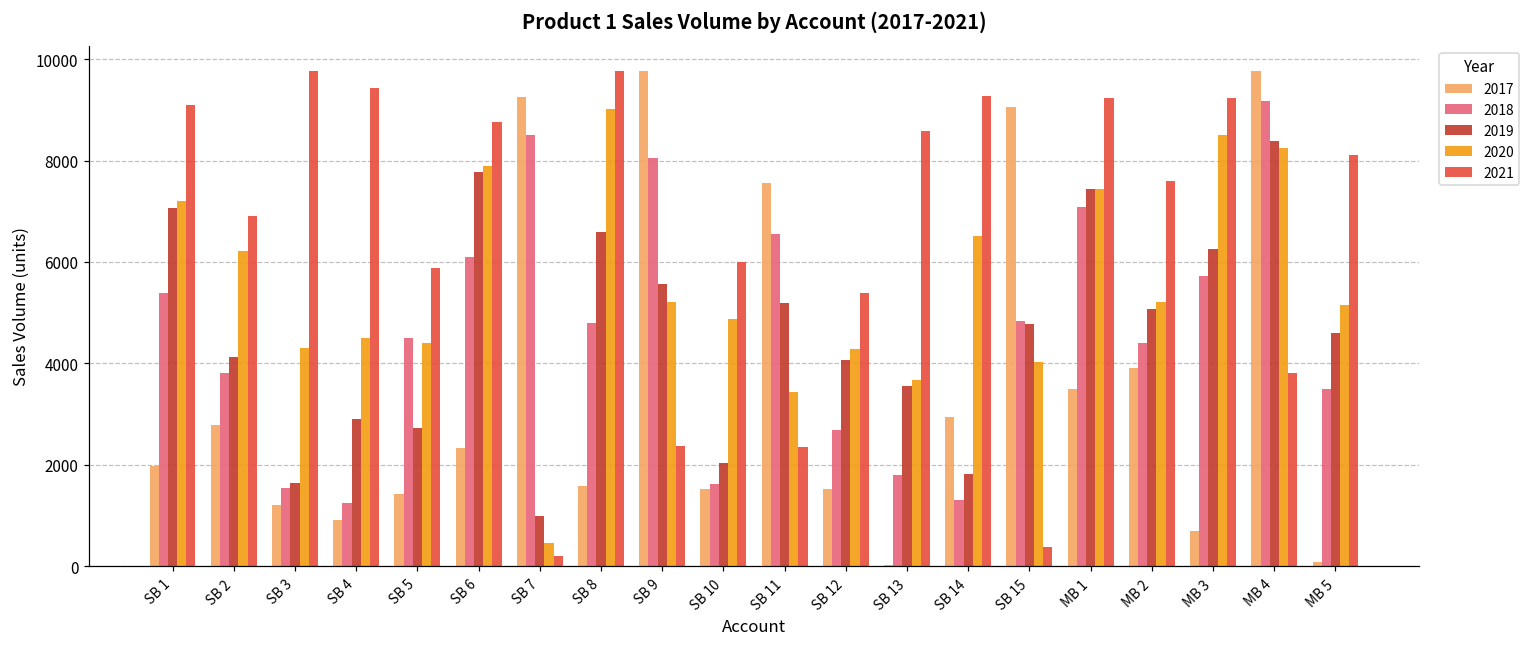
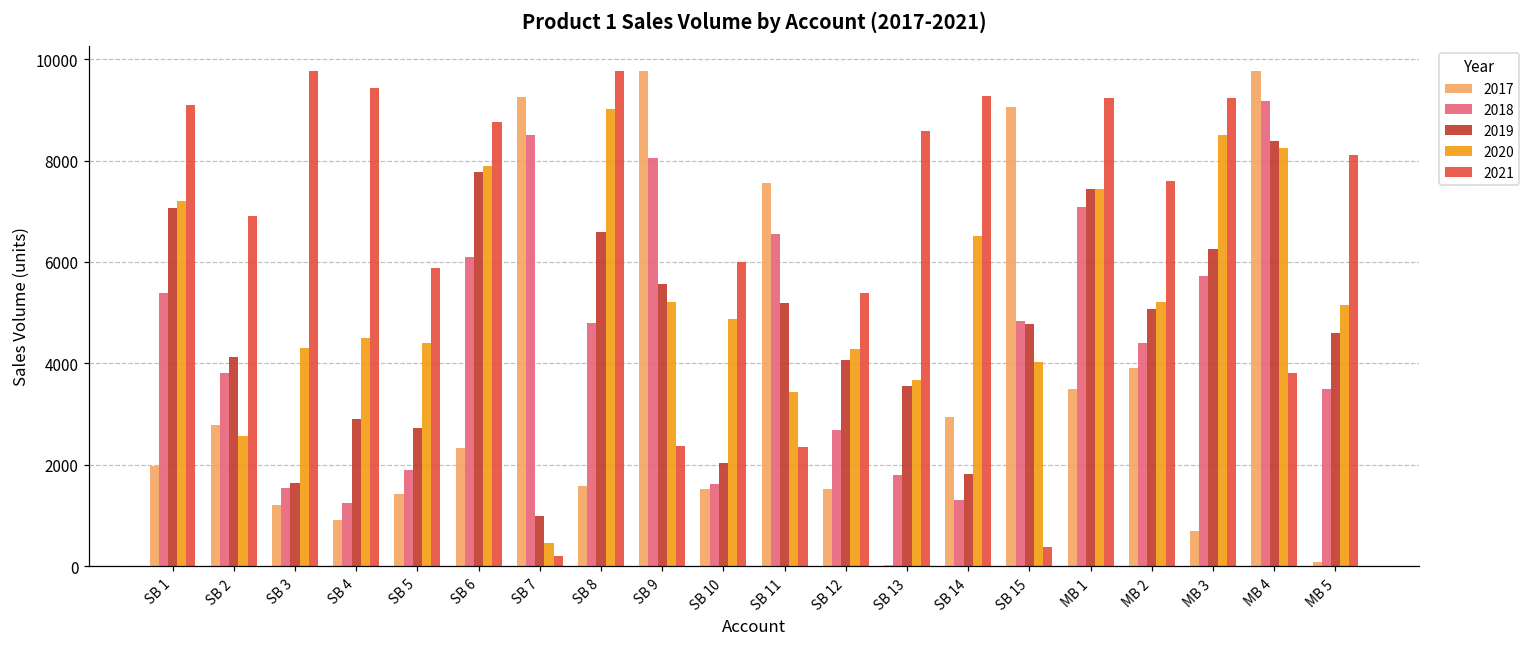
  {
    "2017": {
      "SB 1": 2000,
      "SB 2": 2800,
      "SB 3": 1200,
      "SB 4": 900,
      "SB 5": 1400,
      "SB 6": 2300,
      "SB 7": 9300,
      "SB 8": 1600,
      "SB 9": 9800,
      "SB 10": 1500,
      "SB 11": 7600,
      "SB 12": 1500,
      "SB 14": 2900,
      "SB 15": 9100,
      "MB 1": 3500,
      "MB 2": 3900,
      "MB 3": 700,
      "MB 4": 9800,
      "MB 5": 100
    },
    "2018": {
      "SB 1": 5400,
      "SB 2": 3800,
      "SB 3": 1500,
      "SB 4": 1300,
-     "SB 5": 4500,
+     "SB 5": 1900,
      "SB 6": 6100,
      "SB 7": 8500,
      "SB 8": 4800,
      "SB 9": 8000,
      "SB 10": 1600,
      "SB 11": 6600,
      "SB 12": 2700,
      "SB 13": 1800,
      "SB 14": 1300,
      "SB 15": 4800,
      "MB 1": 7100,
      "MB 2": 4400,
      "MB 3": 5700,
      "MB 4": 9200,
      "MB 5": 3500
    },
    "2020": {
      "SB 1": 7200,
-     "SB 2": 6200,
+     "SB 2": 2600,
      "SB 3": 4300,
      "SB 4": 4500,
      "SB 5": 4400,
      "SB 6": 7900,
      "SB 7": 400,
      "SB 8": 9000,
      "SB 9": 5200,
      "SB 10": 4900,
      "SB 11": 3400,
      "SB 12": 4300,
      "SB 13": 3700,
      "SB 14": 6500,
      "SB 15": 4000,
      "MB 1": 7400,
      "MB 2": 5200,
      "MB 3": 8500,
      "MB 4": 8300,
      "MB 5": 5100
    }
  }
